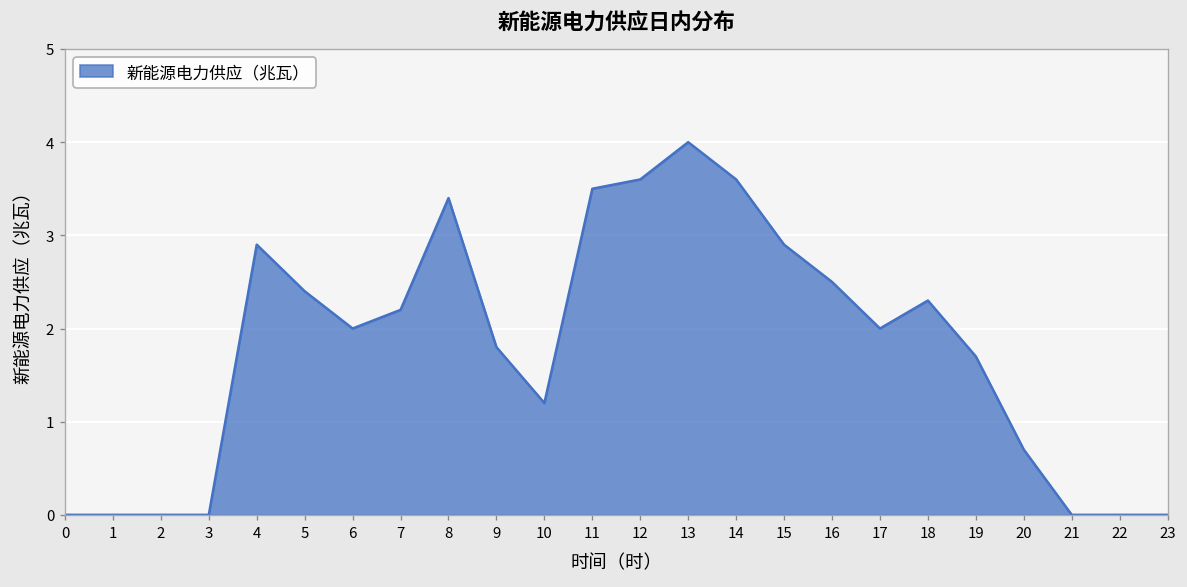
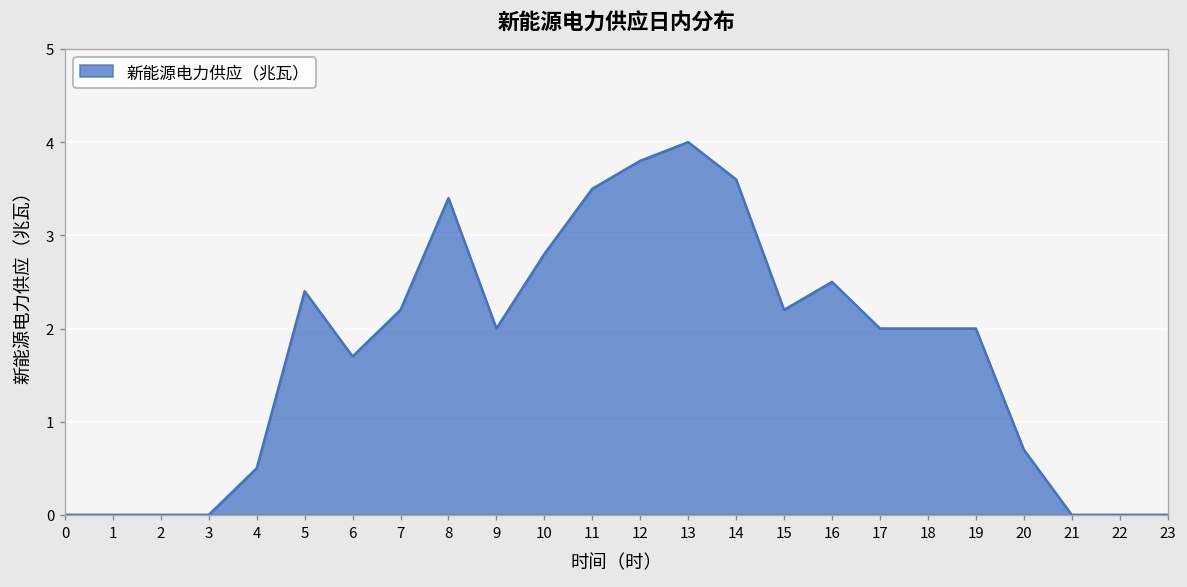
  {
    "0": 0.0,
    "1": 0.0,
    "2": 0.0,
    "3": 0.0,
-   "4": 2.9,
+   "4": 0.5,
    "5": 2.4,
-   "6": 2.0,
+   "6": 1.7,
    "7": 2.2,
    "8": 3.4,
-   "9": 1.8,
-   "10": 1.2,
+   "9": 2.0,
+   "10": 2.8,
    "11": 3.5,
-   "12": 3.6,
+   "12": 3.8,
    "13": 4.0,
    "14": 3.6,
-   "15": 2.9,
+   "15": 2.2,
    "16": 2.5,
    "17": 2.0,
-   "18": 2.3,
-   "19": 1.7,
+   "18": 2.0,
+   "19": 2.0,
    "20": 0.7,
    "21": 0.0,
    "22": 0.0,
    "23": 0.0
  }
